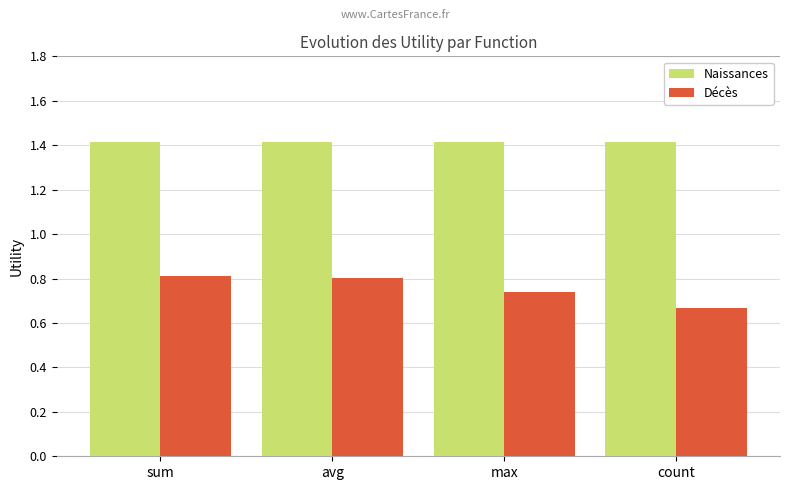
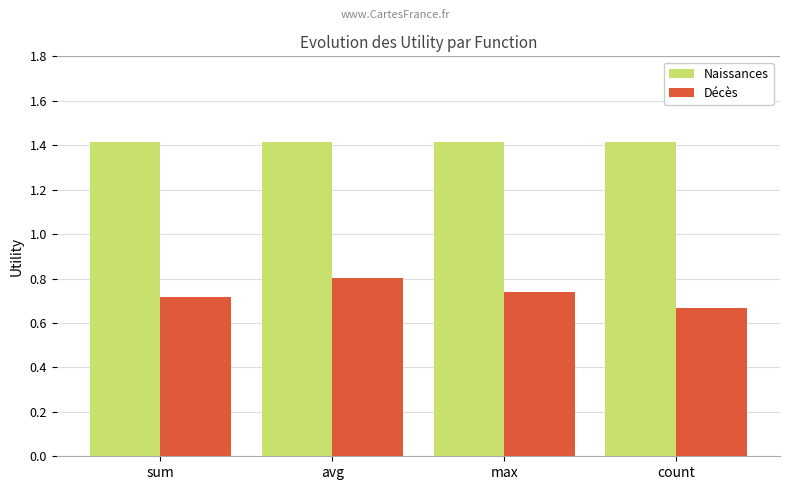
  {
    "Naissances": {
      "sum": 1.41,
      "avg": 1.41,
      "max": 1.41,
      "count": 1.41
    },
    "Décès": {
-     "sum": 0.81,
+     "sum": 0.72,
      "avg": 0.80,
      "max": 0.74,
      "count": 0.67
    }
  }
